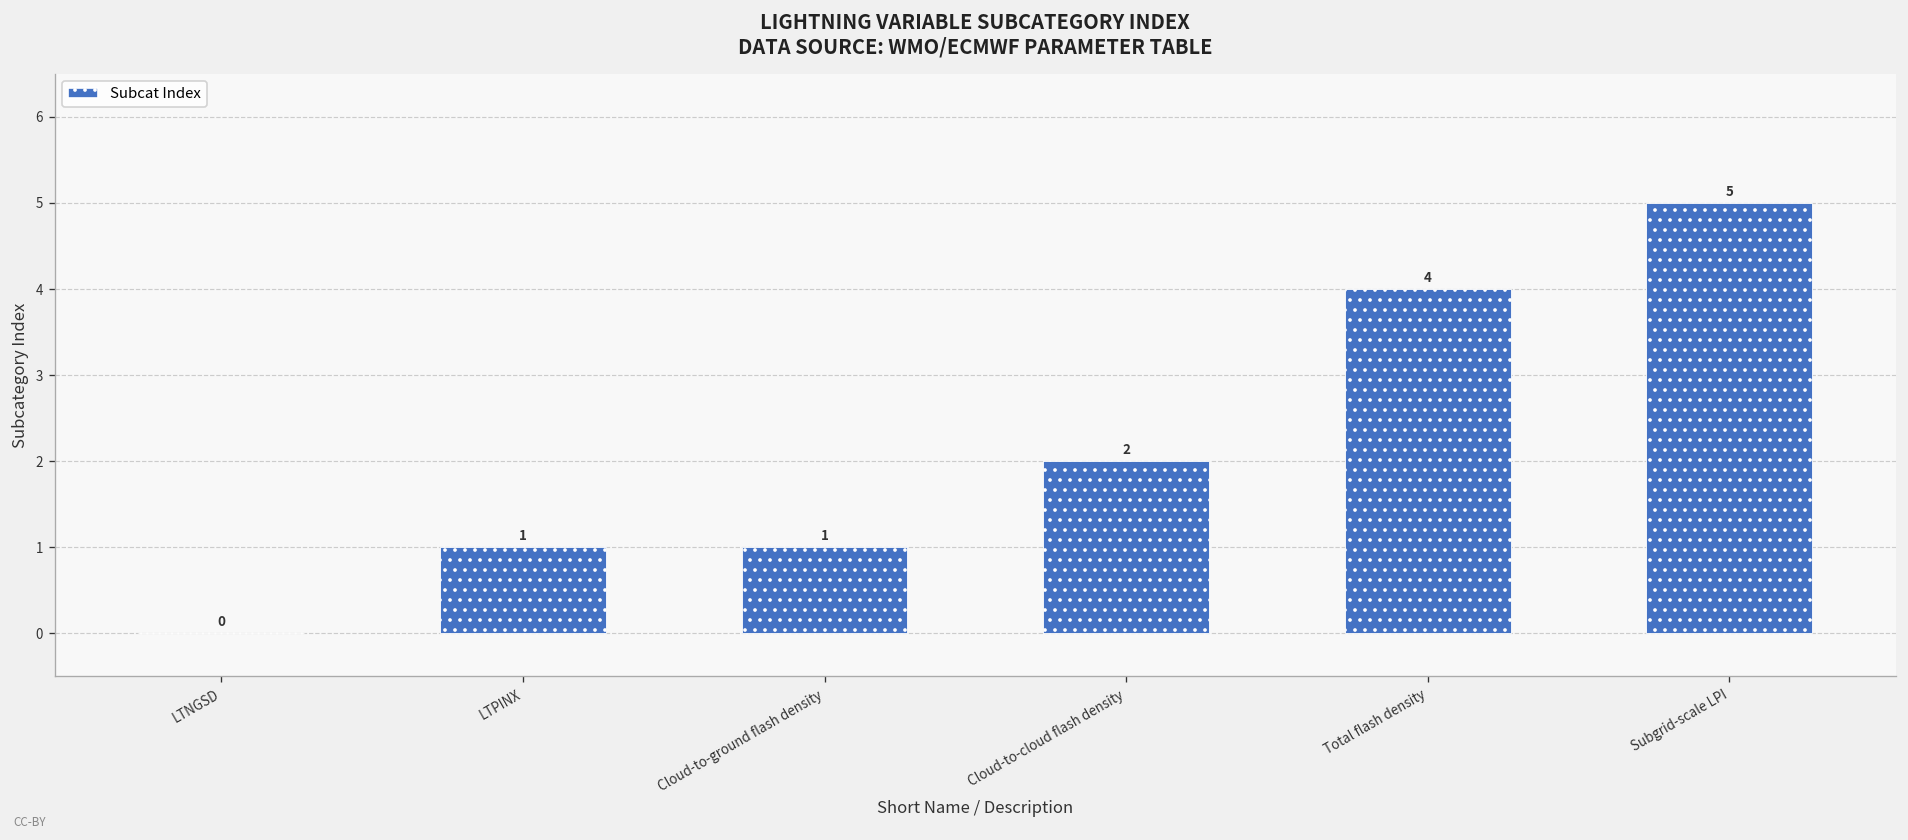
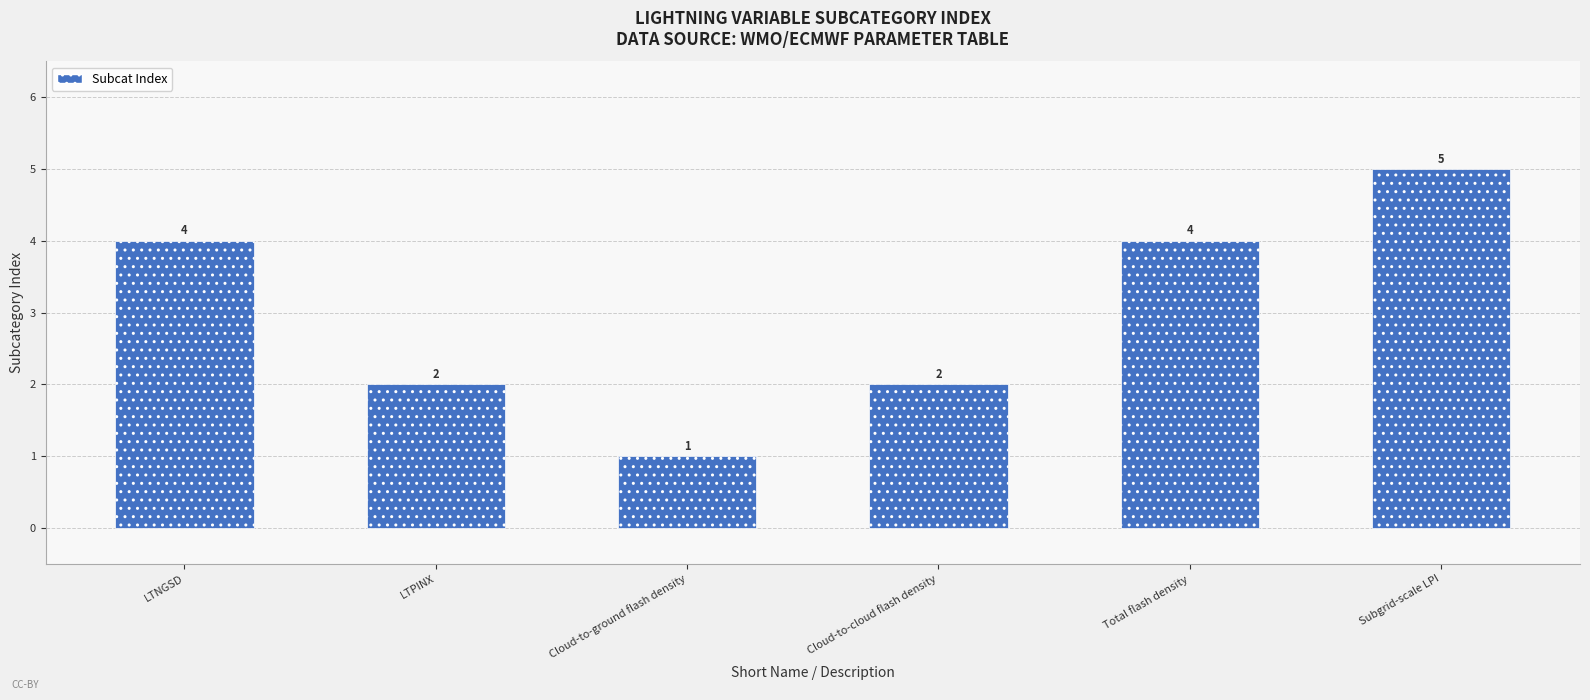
  {
-   "LTNGSD": 0,
-   "LTPINX": 1,
+   "LTNGSD": 4,
+   "LTPINX": 2,
    "Cloud-to-ground flash density": 1,
    "Cloud-to-cloud flash density": 2,
    "Total flash density": 4,
    "Subgrid-scale LPI": 5
  }
